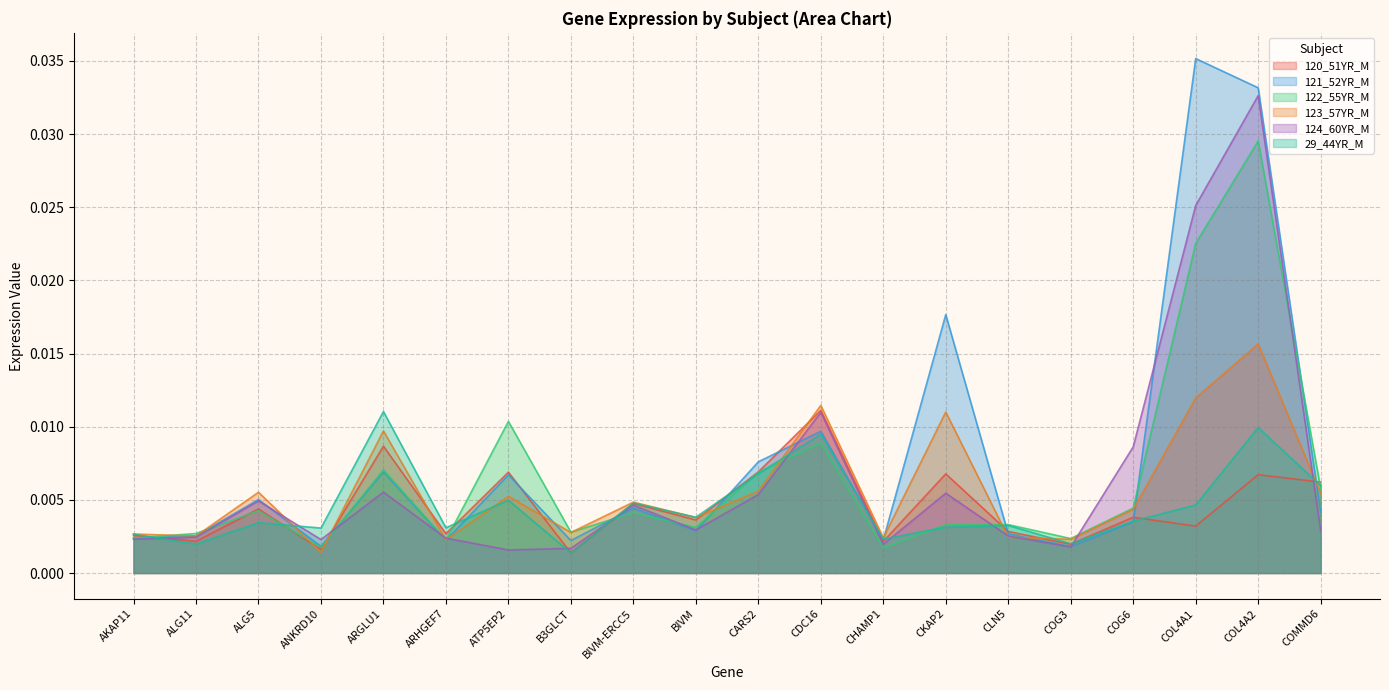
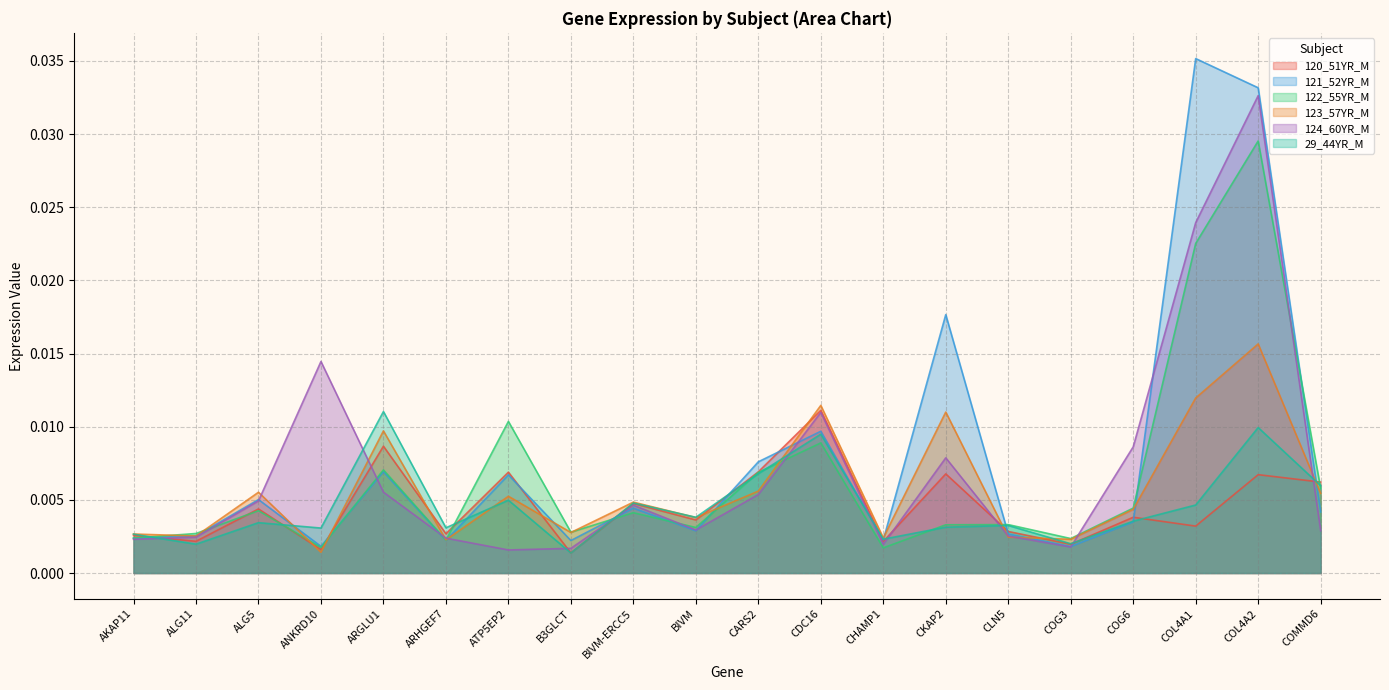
  {
    "124_60YR_M": {
-     "ANKRD10": 0.0023,
+     "ANKRD10": 0.0145,
      "ARGLU1": 0.0055,
      "ATP5EP2": 0.0016,
      "B3GLCT": 0.0017,
      "CARS2": 0.0054,
      "CHAMP1": 0.0020,
-     "CKAP2": 0.0055,
+     "CKAP2": 0.0079,
      "COG6": 0.0086,
-     "COL4A1": 0.0251,
+     "COL4A1": 0.0239,
      "COL4A2": 0.0326,
      "COMMD6": 0.0029
    }
  }
